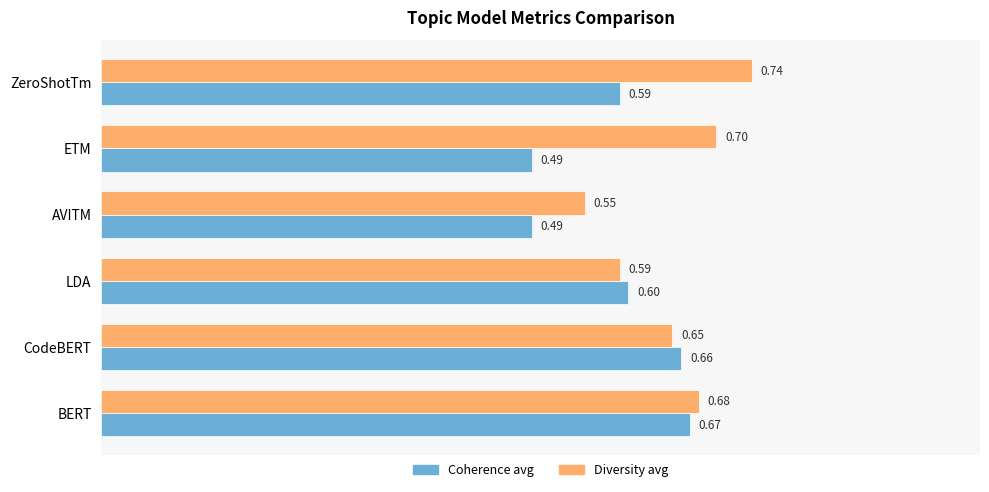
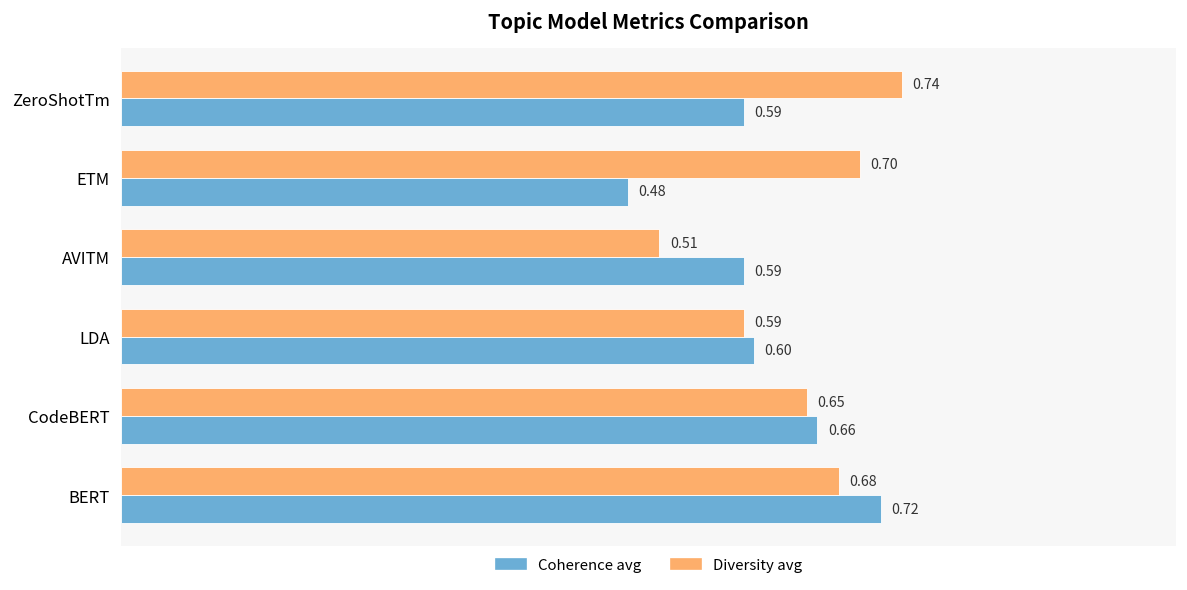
  {
    "Coherence avg": {
      "ZeroShotTm": 0.59,
-     "ETM": 0.49,
-     "AVITM": 0.49,
+     "ETM": 0.48,
+     "AVITM": 0.59,
      "LDA": 0.60,
      "CodeBERT": 0.66,
-     "BERT": 0.67
+     "BERT": 0.72
    },
    "Diversity avg": {
      "ZeroShotTm": 0.74,
      "ETM": 0.70,
-     "AVITM": 0.55,
+     "AVITM": 0.51,
      "LDA": 0.59,
      "CodeBERT": 0.65,
      "BERT": 0.68
    }
  }
